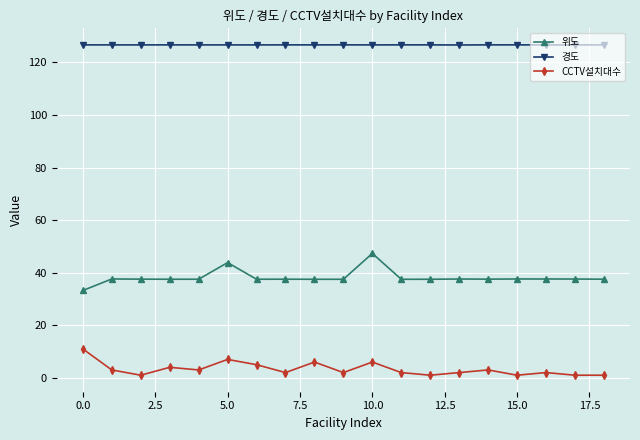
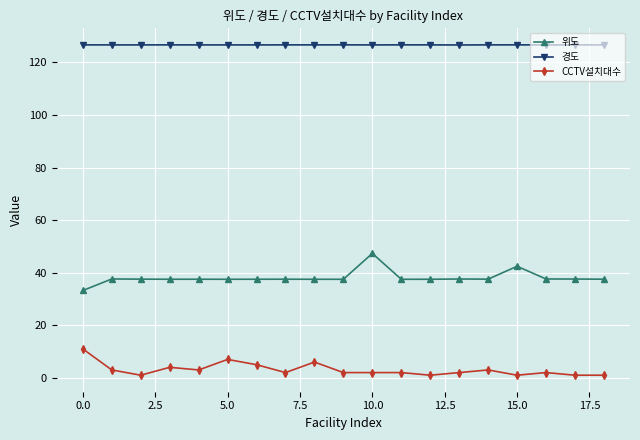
  {
    "위도": {
      "0.0": 33,
-     "5.0": 44,
+     "5.0": 38,
      "10.0": 47,
-     "15.0": 38
+     "15.0": 42
    },
    "경도": {
      "0.0": 127,
      "5.0": 127,
      "10.0": 127,
      "15.0": 127
    },
    "CCTV설치대수": {
      "0.0": 11,
      "5.0": 7,
-     "10.0": 6,
+     "10.0": 2,
      "15.0": 1
    }
  }
